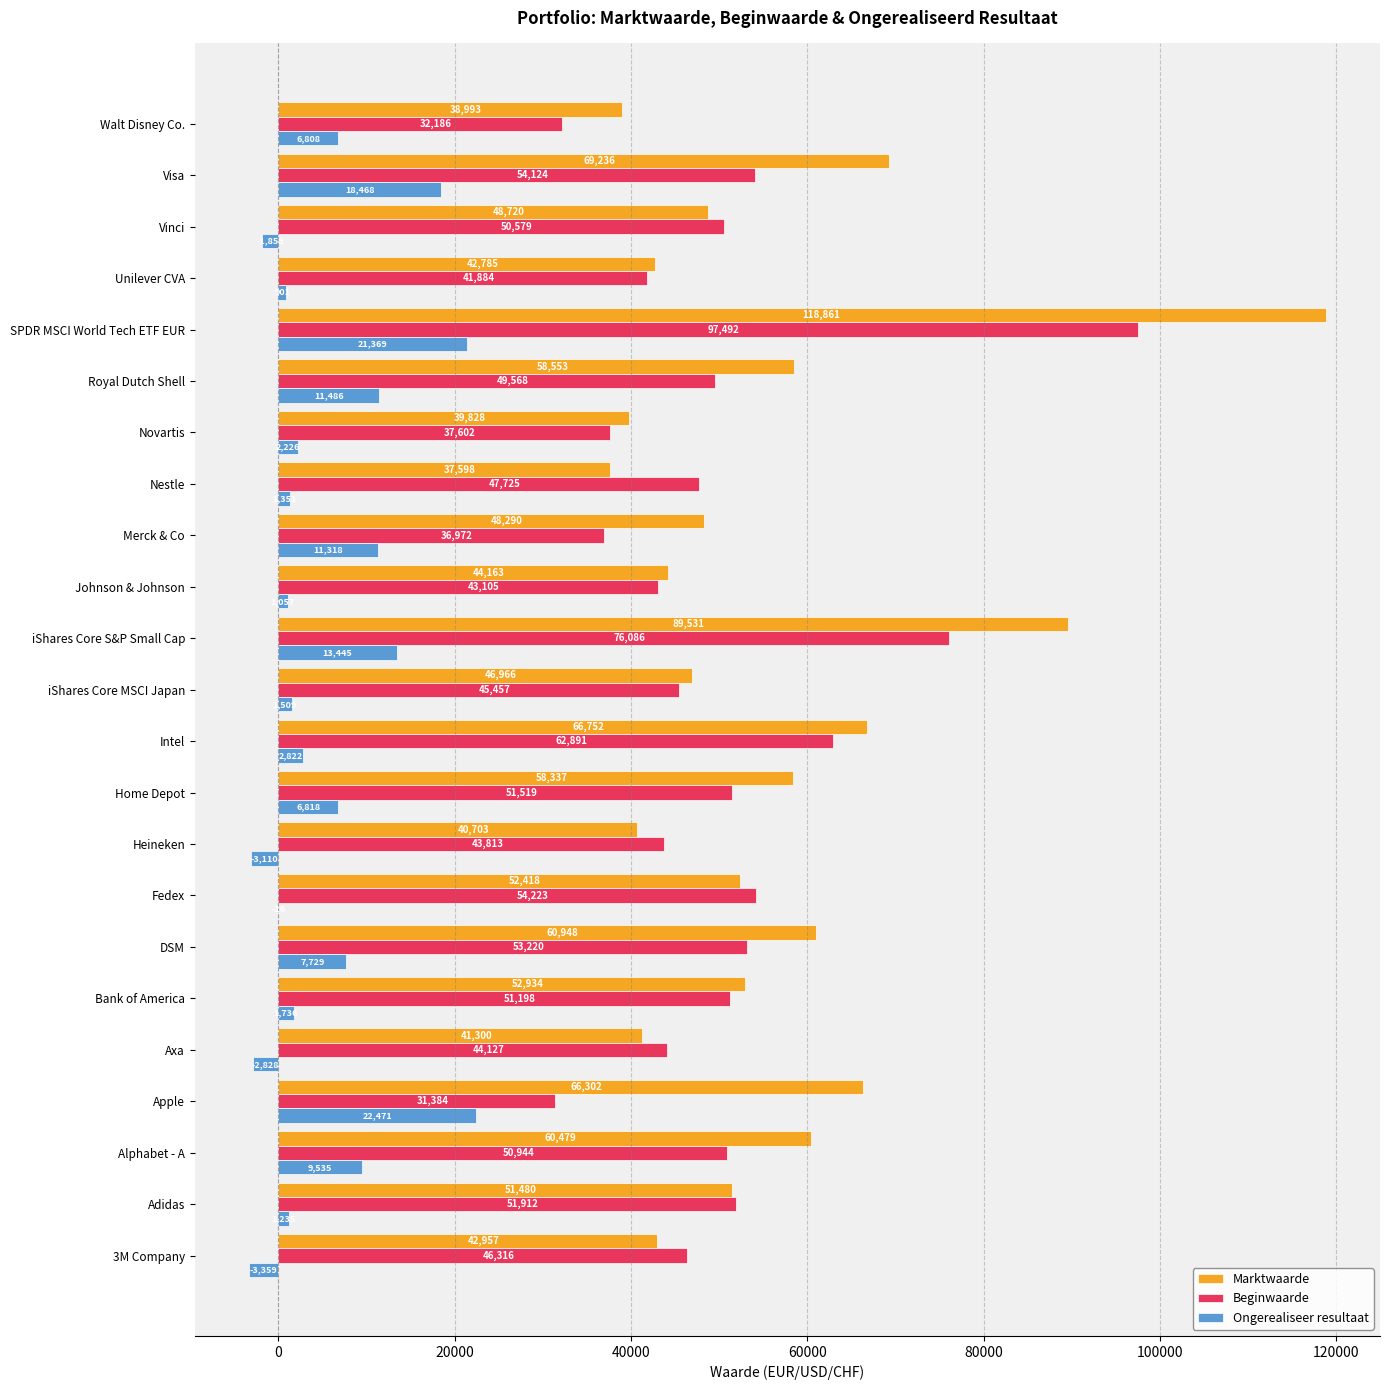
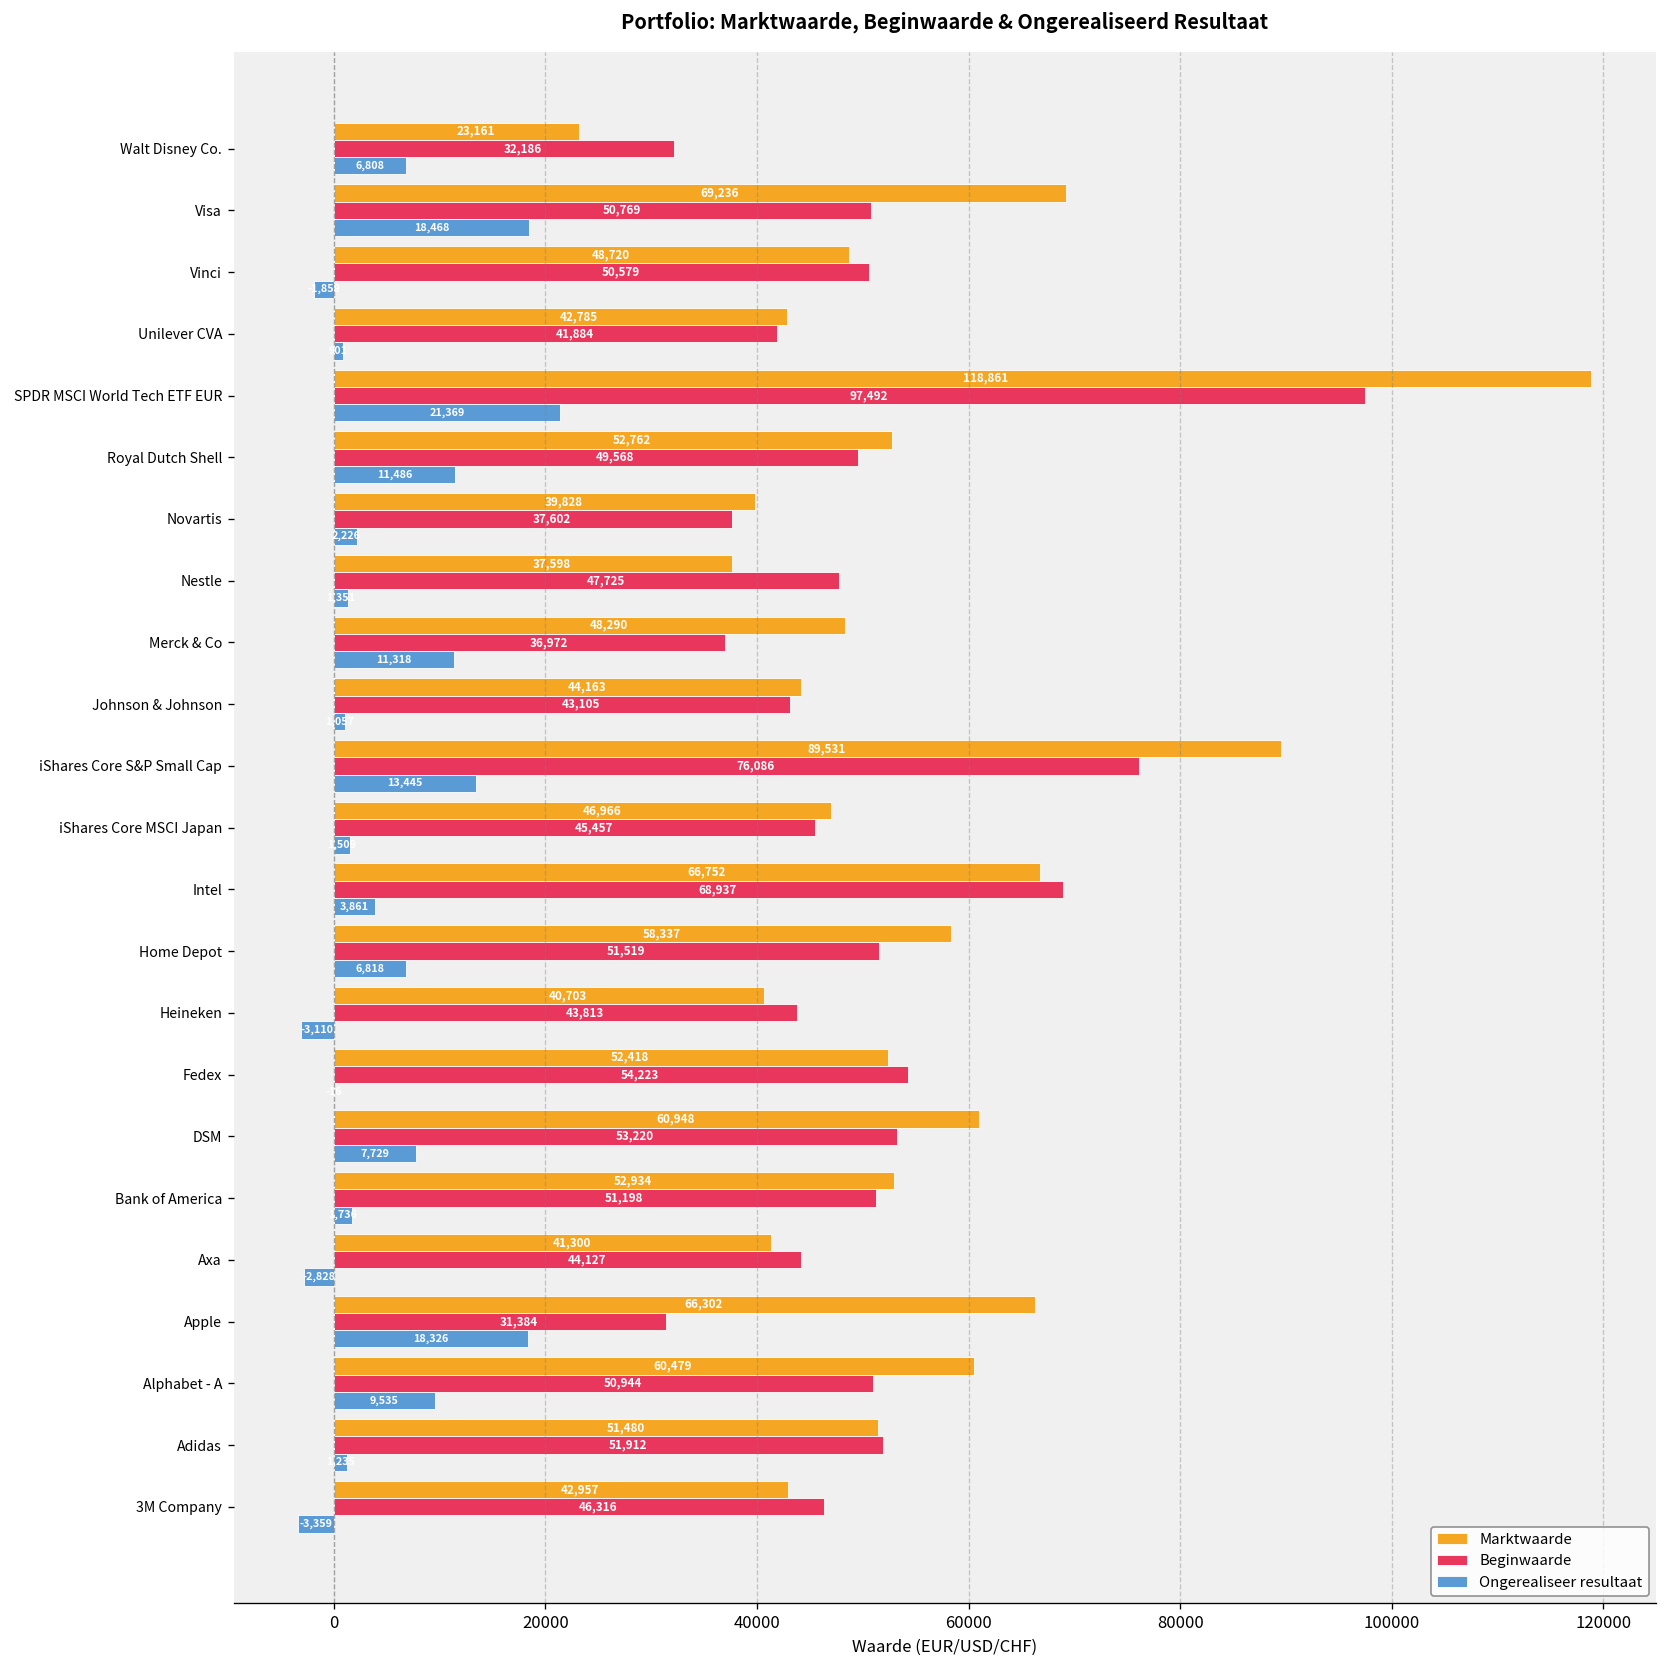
  {
    "Marktwaarde": {
-     "Walt Disney Co.": "38,993",
+     "Walt Disney Co.": "23,161",
      "Visa": "69,236",
      "Vinci": "48,720",
      "Unilever CVA": "42,785",
      "SPDR MSCI World Tech ETF EUR": "118,861",
-     "Royal Dutch Shell": "58,553",
+     "Royal Dutch Shell": "52,762",
      "Novartis": "39,828",
      "Nestle": "37,598",
      "Merck & Co": "48,290",
      "Johnson & Johnson": "44,163",
      "iShares Core S&P Small Cap": "89,531",
      "iShares Core MSCI Japan": "46,966",
      "Intel": "66,752",
      "Home Depot": "58,337",
      "Heineken": "40,703",
      "Fedex": "52,418",
      "DSM": "60,948",
      "Bank of America": "52,934",
      "Axa": "41,300",
      "Apple": "66,302",
      "Alphabet - A": "60,479",
      "Adidas": "51,480",
      "3M Company": "42,957"
    },
    "Beginwaarde": {
      "Walt Disney Co.": "32,186",
-     "Visa": "54,124",
+     "Visa": "50,769",
      "Vinci": "50,579",
      "Unilever CVA": "41,884",
      "SPDR MSCI World Tech ETF EUR": "97,492",
      "Royal Dutch Shell": "49,568",
      "Novartis": "37,602",
      "Nestle": "47,725",
      "Merck & Co": "36,972",
      "Johnson & Johnson": "43,105",
      "iShares Core S&P Small Cap": "76,086",
      "iShares Core MSCI Japan": "45,457",
-     "Intel": "62,891",
+     "Intel": "68,937",
      "Home Depot": "51,519",
      "Heineken": "43,813",
      "Fedex": "54,223",
      "DSM": "53,220",
      "Bank of America": "51,198",
      "Axa": "44,127",
      "Apple": "31,384",
      "Alphabet - A": "50,944",
      "Adidas": "51,912",
      "3M Company": "46,316"
    },
    "Ongerealiseer resultaat": {
      "Walt Disney Co.": "6,808",
      "Visa": "18,468",
      "Vinci": "-1,859",
      "SPDR MSCI World Tech ETF EUR": "21,369",
      "Royal Dutch Shell": "11,486",
      "Novartis": "2,226",
      "Merck & Co": "11,318",
      "iShares Core S&P Small Cap": "13,445",
      "iShares Core MSCI Japan": "1,509",
-     "Intel": "2,822",
+     "Intel": "3,861",
      "Home Depot": "6,818",
      "Heineken": "-3,110",
      "DSM": "7,729",
      "Bank of America": "1,736",
      "Axa": "-2,828",
-     "Apple": "22,471",
+     "Apple": "18,326",
      "Alphabet - A": "9,535",
      "3M Company": "-3,359"
    }
  }
